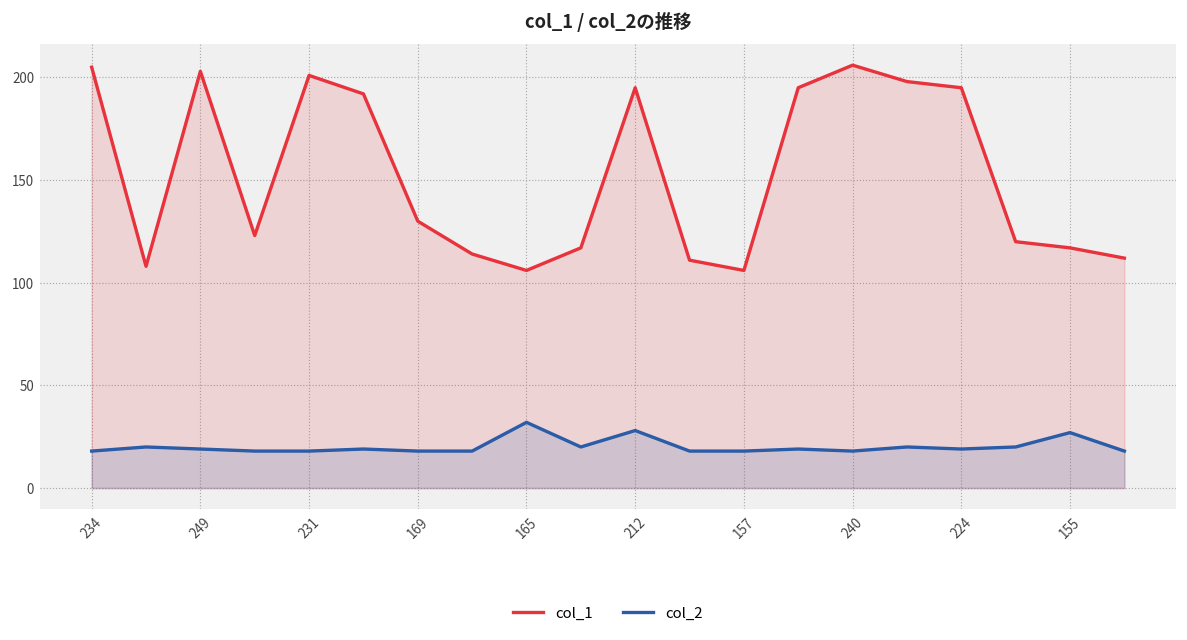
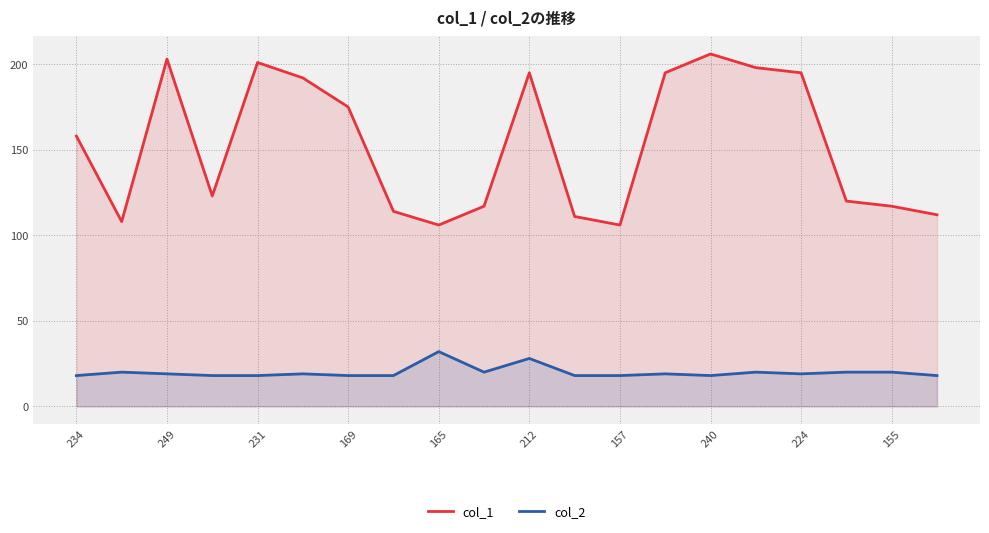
  {
    "col_1": {
-     "234": 205,
+     "234": 158,
      "249": 203,
      "231": 201,
-     "169": 130,
+     "169": 175,
      "165": 106,
      "212": 195,
      "157": 106,
      "240": 206,
      "224": 195,
      "155": 117
    },
    "col_2": {
      "234": 18,
      "249": 19,
      "231": 18,
      "169": 18,
      "165": 32,
      "212": 28,
      "157": 18,
      "240": 18,
      "224": 19,
-     "155": 27
+     "155": 20
    }
  }
